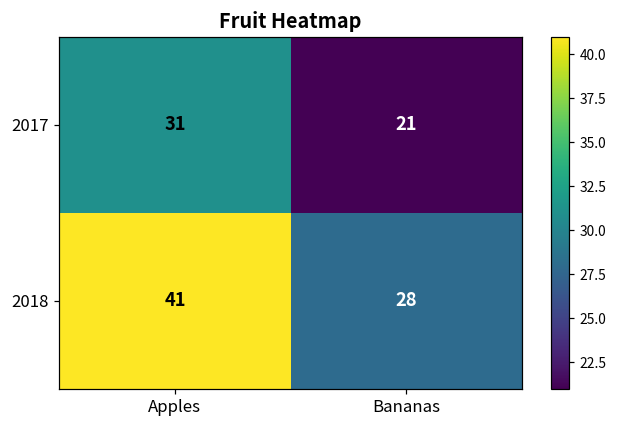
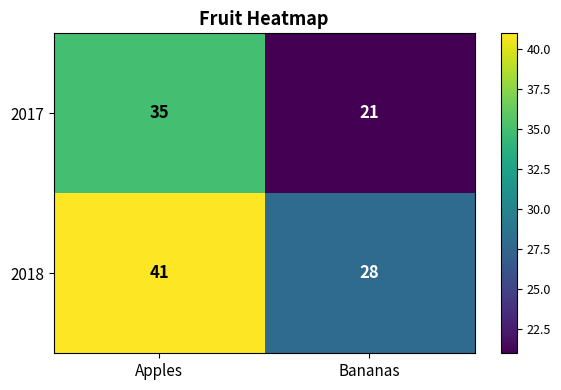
  {
    "2017": {
-     "Apples": 31,
+     "Apples": 35,
      "Bananas": 21
    },
    "2018": {
      "Apples": 41,
      "Bananas": 28
    }
  }
